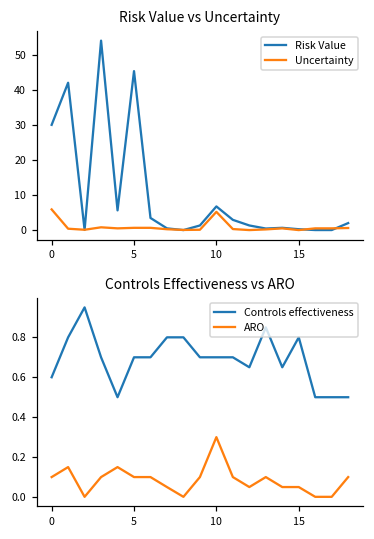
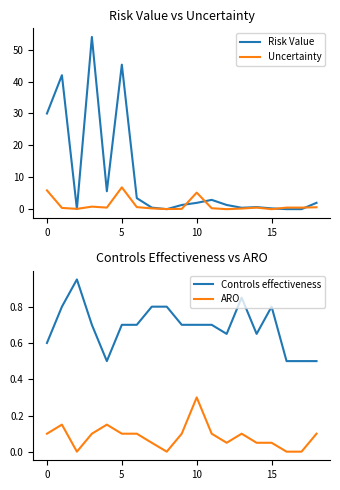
  {
    "Risk Value vs Uncertainty": {
      "Risk Value": {
        "0": 30,
        "5": 45,
-       "10": 7
+       "10": 2
      },
      "Uncertainty": {
        "0": 6,
-       "5": 1,
+       "5": 7,
        "10": 5
      }
    },
    "Controls Effectiveness vs ARO": {
      "Controls effectiveness": {
        "0": 0.60,
        "5": 0.70,
        "10": 0.70
      },
      "ARO": {
        "0": 0.10,
        "5": 0.10,
        "10": 0.30,
        "15": 0.05
      }
    }
  }
